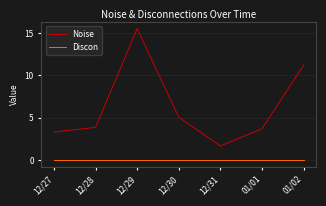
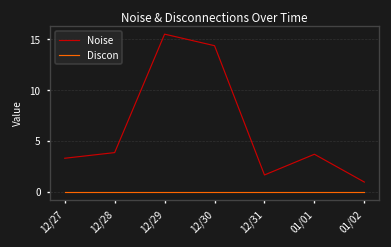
  {
    "Noise": {
      "12/27": 3,
      "12/28": 4,
      "12/29": 16,
-     "12/30": 5,
+     "12/30": 14,
      "12/31": 2,
      "01/01": 4,
-     "01/02": 11
+     "01/02": 1
    },
    "Discon": {
      "12/27": 0,
      "12/28": 0,
      "12/29": 0,
      "12/30": 0,
      "12/31": 0,
      "01/01": 0,
      "01/02": 0
    }
  }
